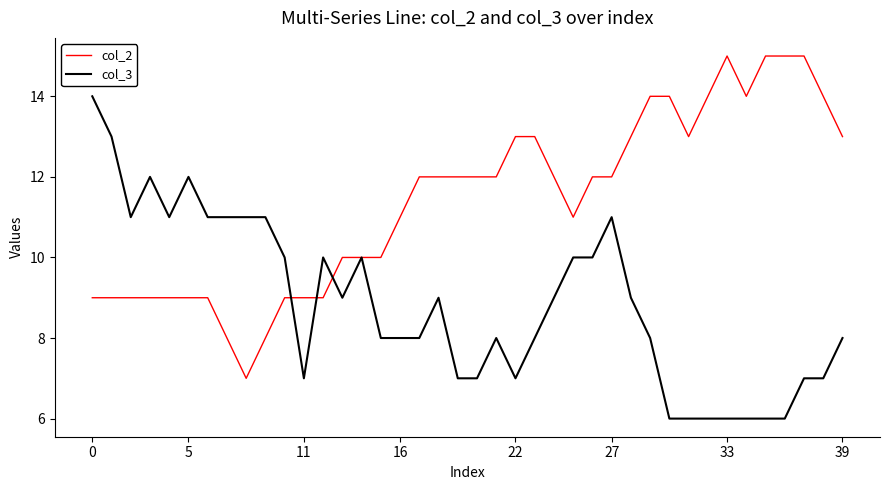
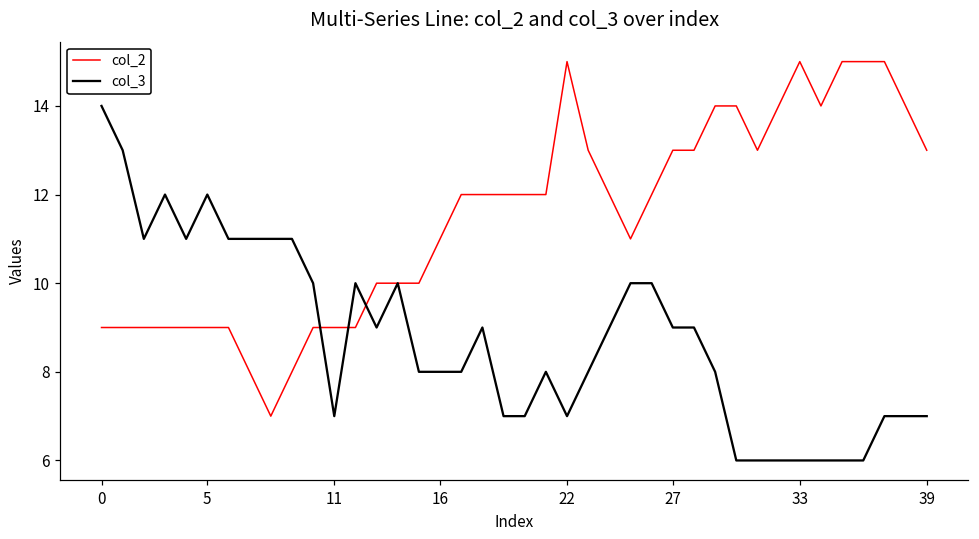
  {
    "col_2": {
      "0": 9,
      "5": 9,
      "11": 9,
      "16": 11,
-     "22": 13,
-     "27": 12,
+     "22": 15,
+     "27": 13,
      "33": 15,
      "39": 13
    },
    "col_3": {
      "0": 14,
      "5": 12,
      "11": 7,
      "16": 8,
      "22": 7,
-     "27": 11,
+     "27": 9,
      "33": 6,
-     "39": 8
+     "39": 7
    }
  }
